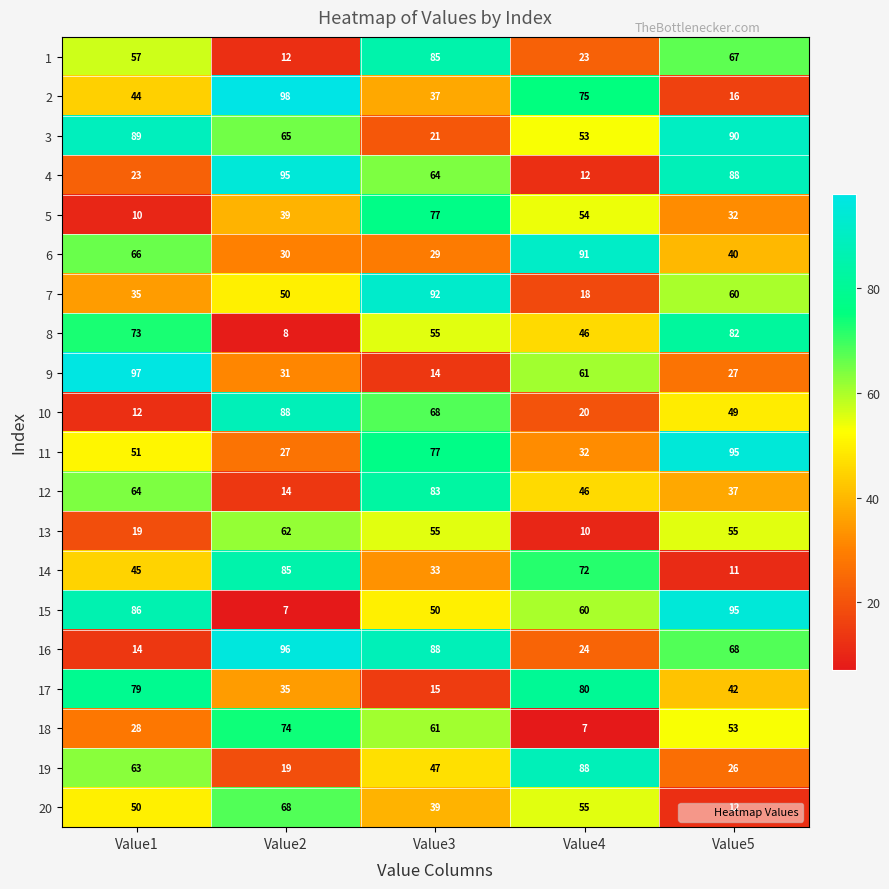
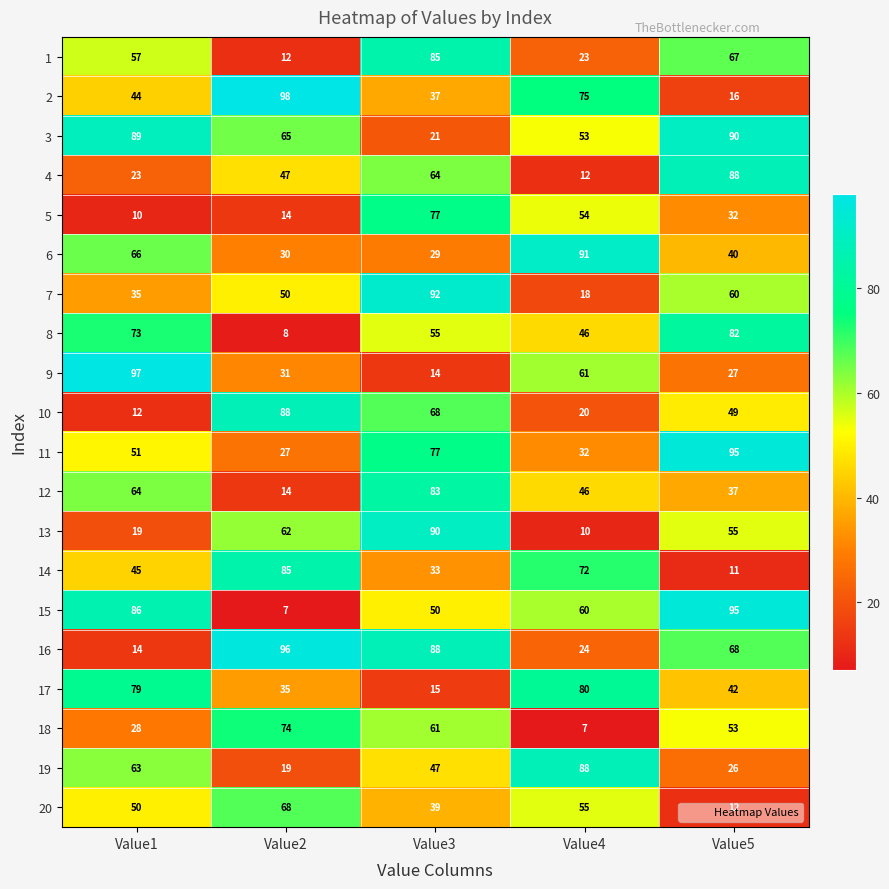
  {
    "1": {
      "Value1": 57,
      "Value2": 12,
      "Value3": 85,
      "Value4": 23,
      "Value5": 67
    },
    "2": {
      "Value1": 44,
      "Value2": 98,
      "Value3": 37,
      "Value4": 75,
      "Value5": 16
    },
    "3": {
      "Value1": 89,
      "Value2": 65,
      "Value3": 21,
      "Value4": 53,
      "Value5": 90
    },
    "4": {
      "Value1": 23,
-     "Value2": 95,
+     "Value2": 47,
      "Value3": 64,
      "Value4": 12,
      "Value5": 88
    },
    "5": {
      "Value1": 10,
-     "Value2": 39,
+     "Value2": 14,
      "Value3": 77,
      "Value4": 54,
      "Value5": 32
    },
    "6": {
      "Value1": 66,
      "Value2": 30,
      "Value3": 29,
      "Value4": 91,
      "Value5": 40
    },
    "7": {
      "Value1": 35,
      "Value2": 50,
      "Value3": 92,
      "Value4": 18,
      "Value5": 60
    },
    "8": {
      "Value1": 73,
      "Value2": 8,
      "Value3": 55,
      "Value4": 46,
      "Value5": 82
    },
    "9": {
      "Value1": 97,
      "Value2": 31,
      "Value3": 14,
      "Value4": 61,
      "Value5": 27
    },
    "10": {
      "Value1": 12,
      "Value2": 88,
      "Value3": 68,
      "Value4": 20,
      "Value5": 49
    },
    "11": {
      "Value1": 51,
      "Value2": 27,
      "Value3": 77,
      "Value4": 32,
      "Value5": 95
    },
    "12": {
      "Value1": 64,
      "Value2": 14,
      "Value3": 83,
      "Value4": 46,
      "Value5": 37
    },
    "13": {
      "Value1": 19,
      "Value2": 62,
-     "Value3": 55,
+     "Value3": 90,
      "Value4": 10,
      "Value5": 55
    },
    "14": {
      "Value1": 45,
      "Value2": 85,
      "Value3": 33,
      "Value4": 72,
      "Value5": 11
    },
    "15": {
      "Value1": 86,
      "Value2": 7,
      "Value3": 50,
      "Value4": 60,
      "Value5": 95
    },
    "16": {
      "Value1": 14,
      "Value2": 96,
      "Value3": 88,
      "Value4": 24,
      "Value5": 68
    },
    "17": {
      "Value1": 79,
      "Value2": 35,
      "Value3": 15,
      "Value4": 80,
      "Value5": 42
    },
    "18": {
      "Value1": 28,
      "Value2": 74,
      "Value3": 61,
      "Value4": 7,
      "Value5": 53
    },
    "19": {
      "Value1": 63,
      "Value2": 19,
      "Value3": 47,
      "Value4": 88,
      "Value5": 26
    },
    "20": {
      "Value1": 50,
      "Value2": 68,
      "Value3": 39,
      "Value4": 55
    }
  }
